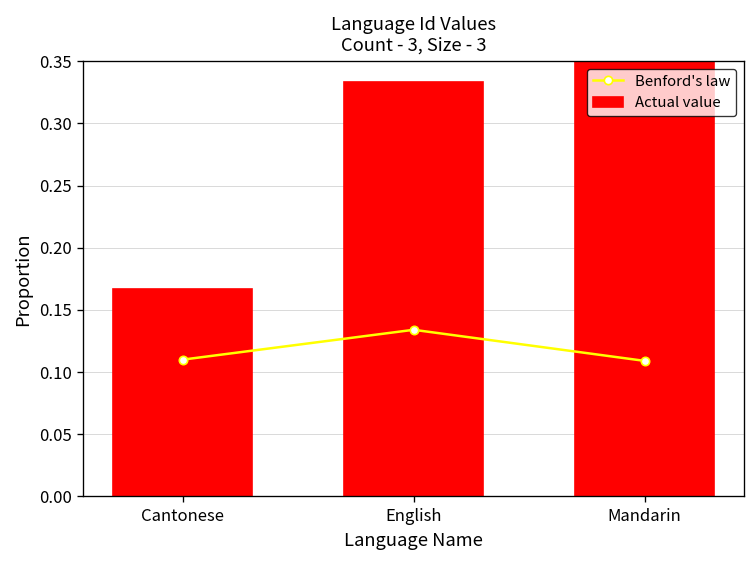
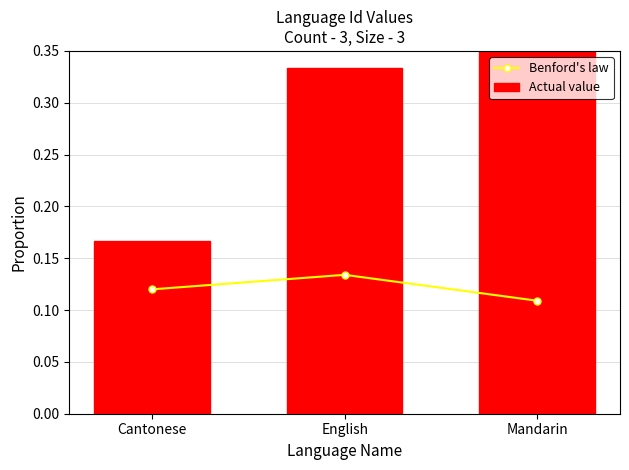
  {
    "Benford's law": {
-     "Cantonese": 0.11,
+     "Cantonese": 0.12,
      "English": 0.134,
      "Mandarin": 0.11
    },
    "Actual value": {
      "Cantonese": 0.167,
      "English": 0.333
    }
  }
